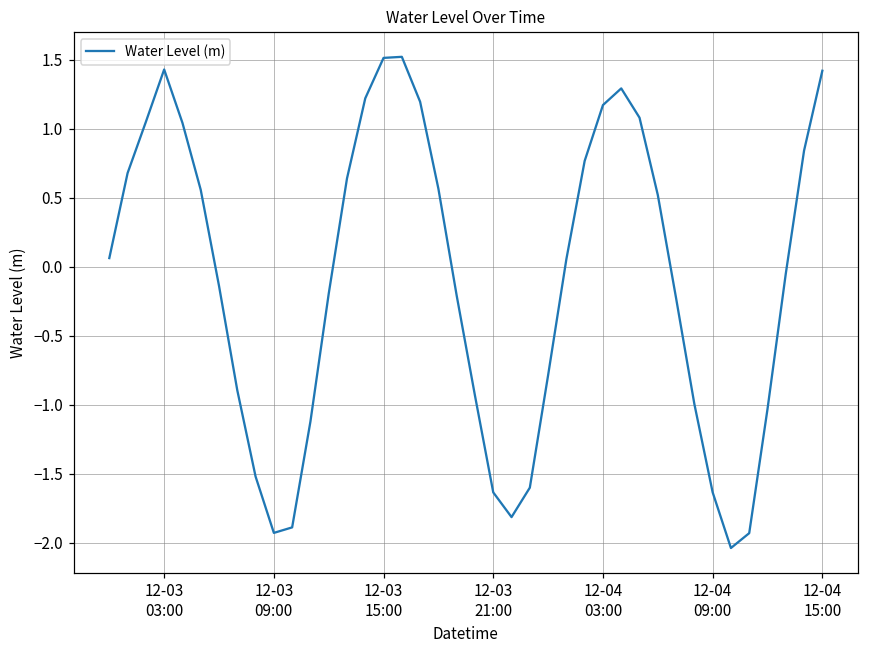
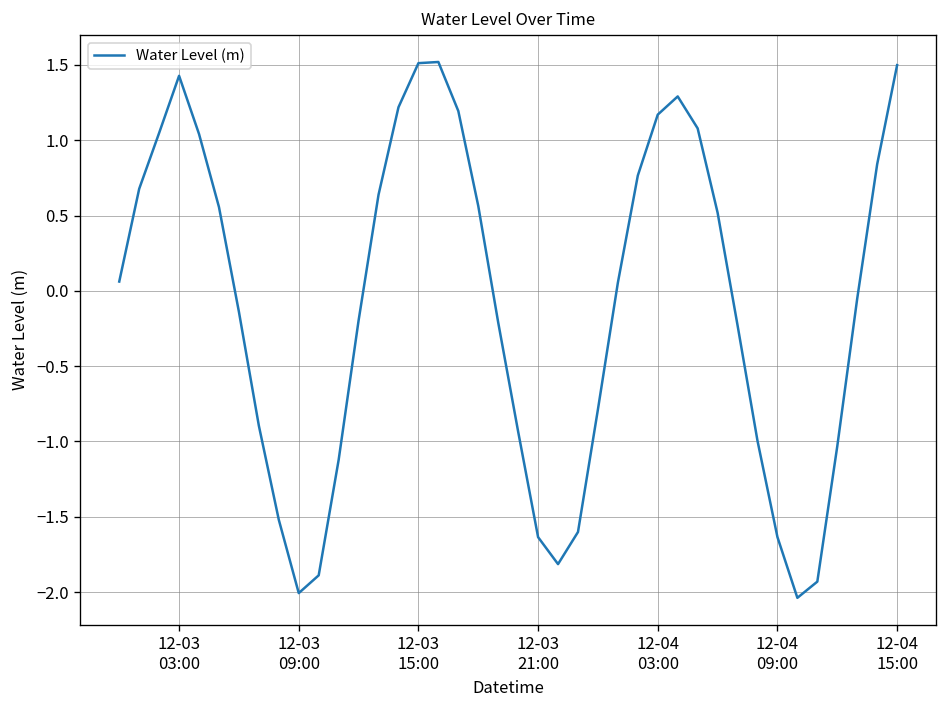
  {
    "12-03 03:00": 1.43,
-   "12-03 09:00": -1.93,
+   "12-03 09:00": -2.01,
    "12-03 15:00": 1.51,
    "12-03 21:00": -1.64,
    "12-04 03:00": 1.17,
    "12-04 09:00": -1.63,
-   "12-04 15:00": 1.42
+   "12-04 15:00": 1.50
  }
